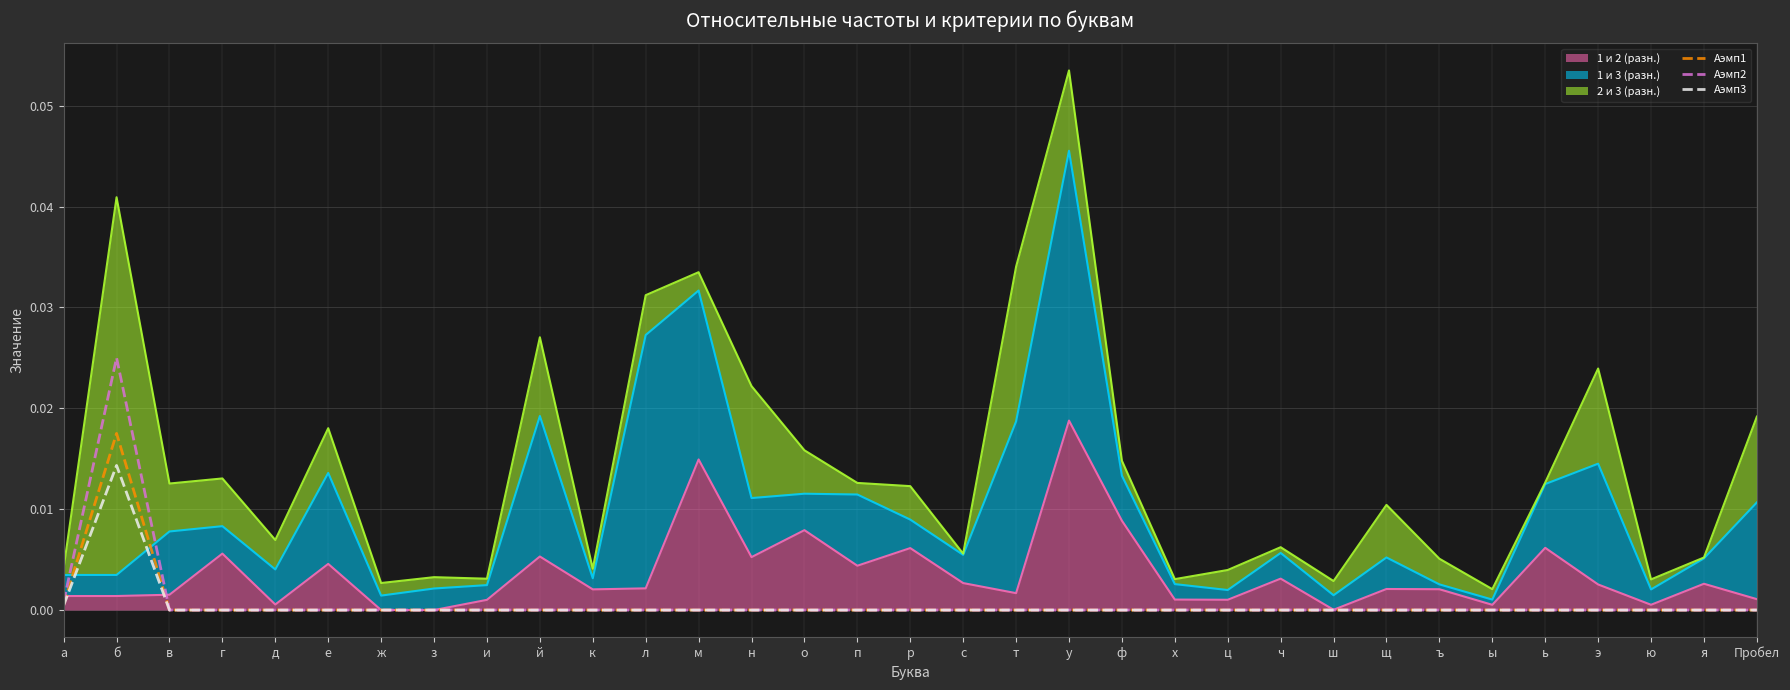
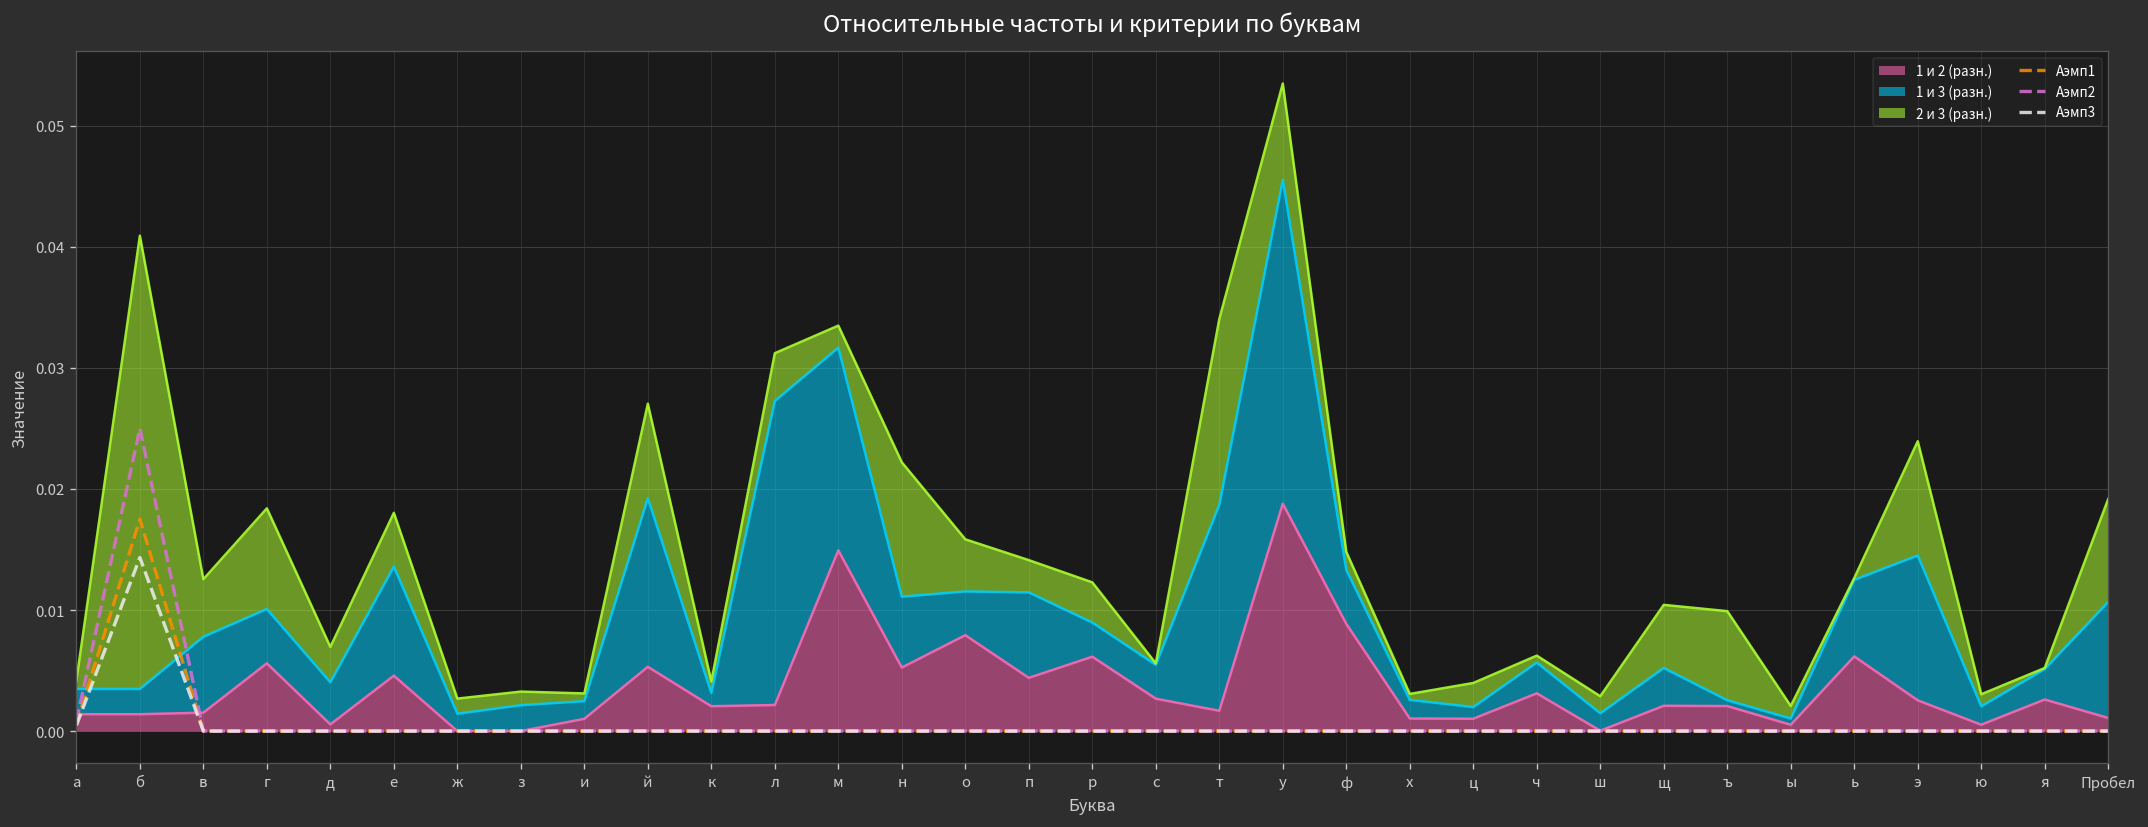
  {
    "1 и 3 (разн.)": {
      "а": 0.0021,
      "б": 0.0021,
      "в": 0.0063,
-     "г": 0.0027,
+     "г": 0.0045,
      "д": 0.0035,
      "е": 0.0090,
      "ж": 0.0014,
      "з": 0.0021,
      "и": 0.0015,
      "й": 0.0139,
      "к": 0.0011,
      "л": 0.0251,
      "м": 0.0167,
      "н": 0.0059,
      "о": 0.0036,
      "п": 0.0071,
      "р": 0.0028,
      "т": 0.0170,
      "у": 0.0268,
      "ф": 0.0045,
      "х": 0.0015,
      "ц": 0.0010,
      "ч": 0.0025,
      "ш": 0.0014,
      "щ": 0.0031,
      "ъ": 0.0005,
      "ы": 0.0005,
      "э": 0.0120,
      "ю": 0.0015,
      "Пробел": 0.0096
    },
    "2 и 3 (разн.)": {
      "а": 0.0007,
      "б": 0.0374,
      "в": 0.0048,
-     "г": 0.0047,
+     "г": 0.0083,
      "д": 0.0029,
      "е": 0.0044,
      "ж": 0.0012,
      "з": 0.0011,
      "и": 0.0006,
      "й": 0.0078,
      "к": 0.0009,
      "л": 0.0040,
      "м": 0.0018,
      "н": 0.0111,
      "о": 0.0043,
-     "п": 0.0011,
+     "п": 0.0027,
      "р": 0.0033,
      "т": 0.0153,
      "у": 0.0080,
      "ф": 0.0015,
      "х": 0.0005,
      "ц": 0.0020,
      "ч": 0.0006,
      "ш": 0.0014,
      "щ": 0.0052,
-     "ъ": 0.0025,
+     "ъ": 0.0074,
      "ы": 0.0010,
      "э": 0.0094,
      "ю": 0.0010,
      "Пробел": 0.0085
    },
    "Аэмп1": {
      "б": 0.0175
    },
    "Аэмп3": {
      "б": 0.0143
    }
  }
